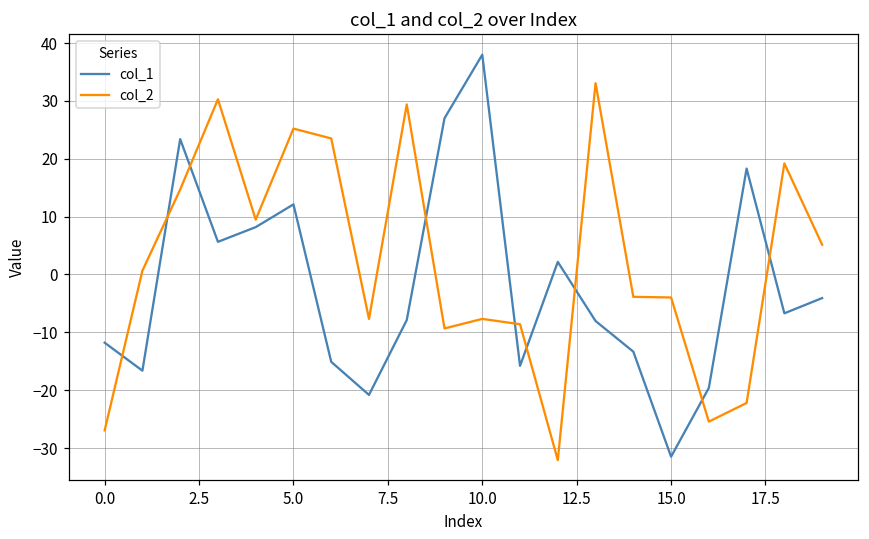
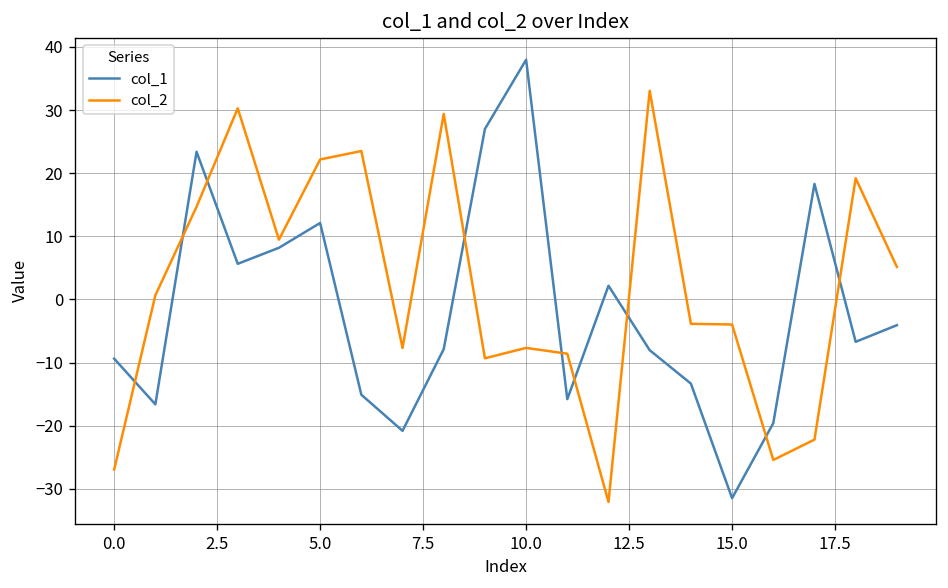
  {
    "col_1": {
-     "0.0": -12,
+     "0.0": -9,
      "5.0": 12,
      "10.0": 38,
      "15.0": -31
    },
    "col_2": {
      "0.0": -27,
-     "5.0": 25,
+     "5.0": 22,
      "10.0": -8,
      "15.0": -4
    }
  }
